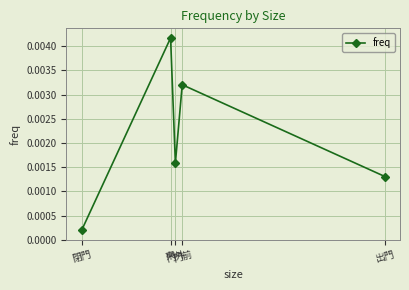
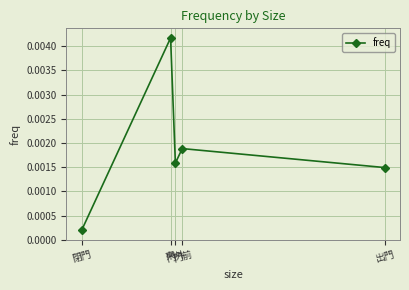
  {
    "閉門": 0.0002,
    "來": 0.0042,
    "門外": 0.0016,
-   "門前": 0.0032,
-   "出門": 0.0013
+   "門前": 0.0019,
+   "出門": 0.0015
  }
